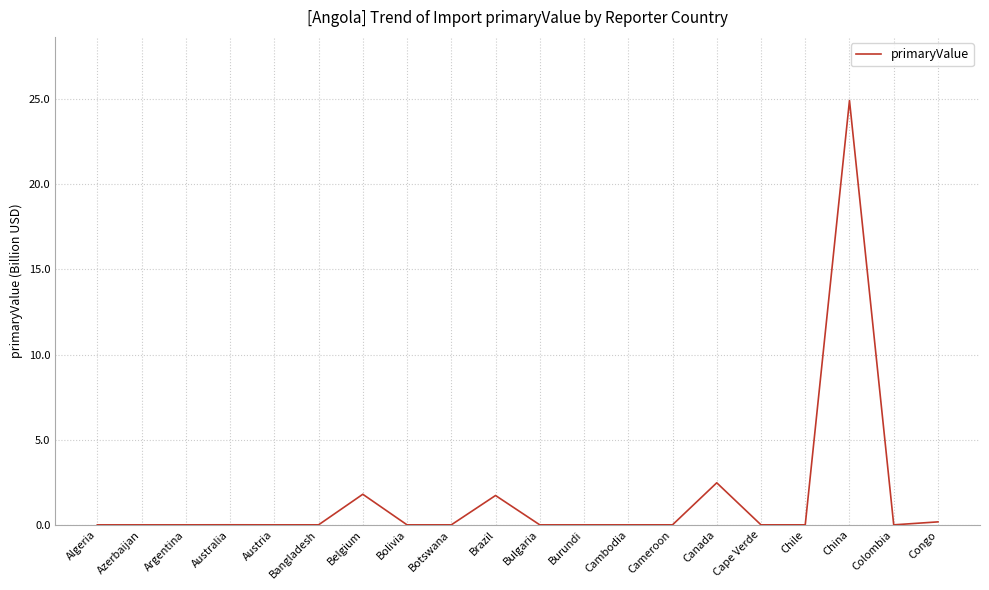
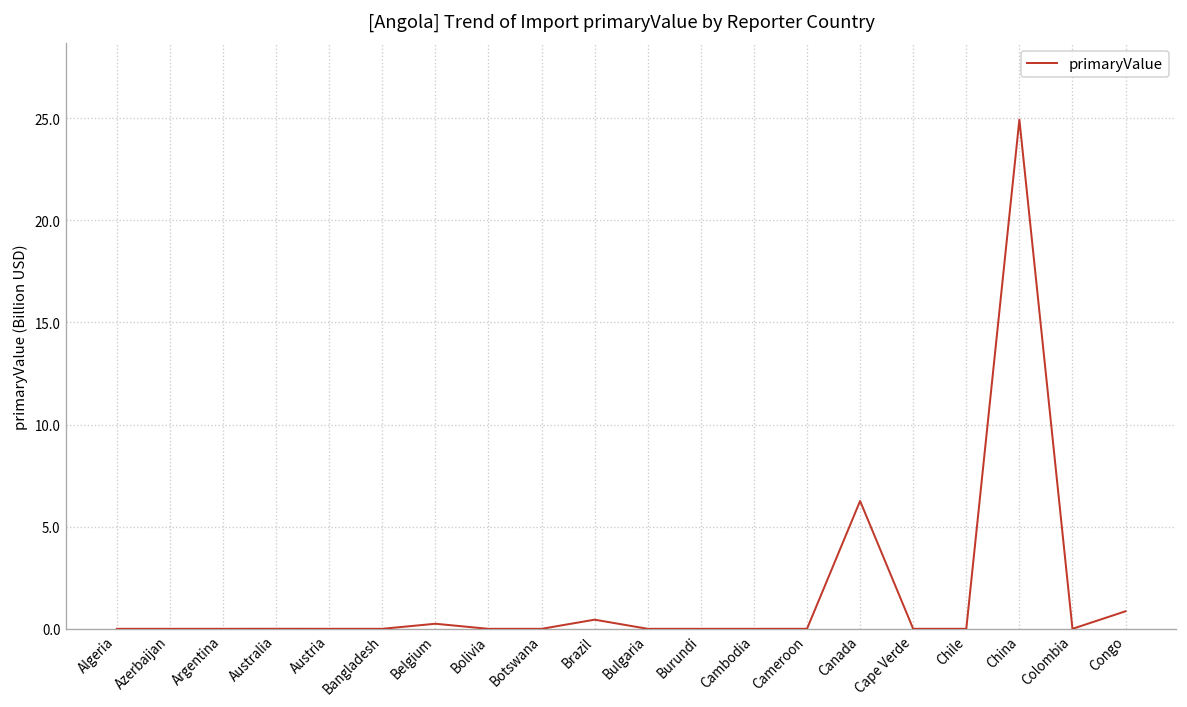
  {
    "Algeria": 0.0,
    "Azerbaijan": 0.0,
    "Argentina": 0.0,
    "Australia": 0.0,
    "Austria": 0.0,
    "Bangladesh": 0.0,
-   "Belgium": 1.8,
+   "Belgium": 0.2,
    "Bolivia": 0.0,
    "Botswana": 0.0,
-   "Brazil": 1.7,
+   "Brazil": 0.4,
    "Bulgaria": 0.0,
    "Burundi": 0.0,
    "Cambodia": 0.0,
    "Cameroon": 0.0,
-   "Canada": 2.5,
+   "Canada": 6.3,
    "Cape Verde": 0.0,
    "Chile": 0.0,
    "China": 24.9,
    "Colombia": 0.0,
-   "Congo": 0.2
+   "Congo": 0.9
  }
